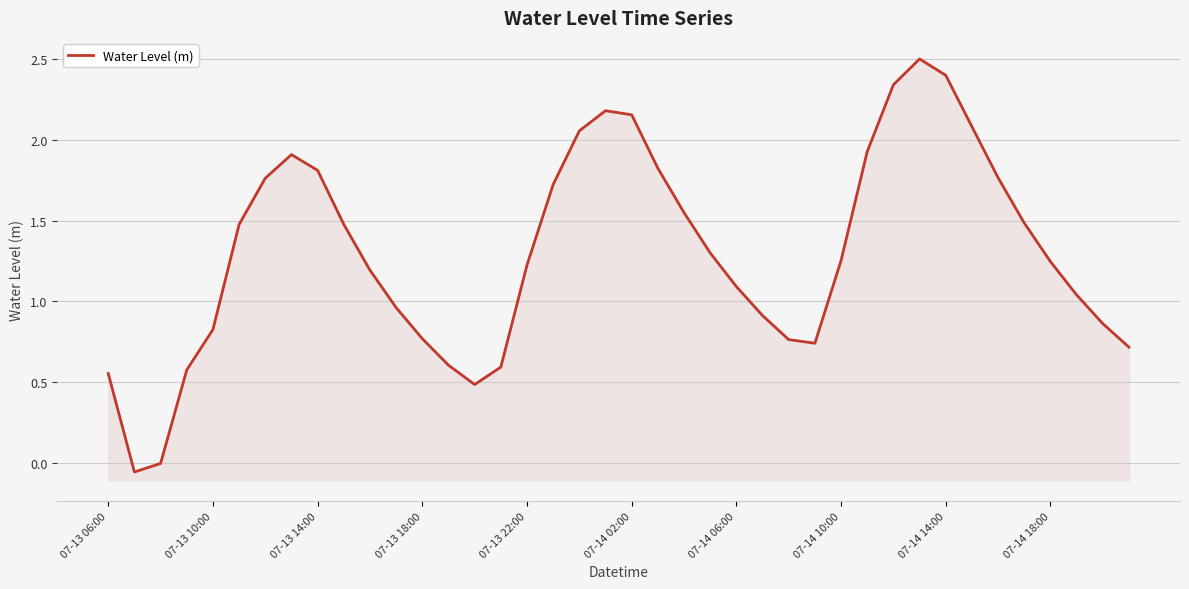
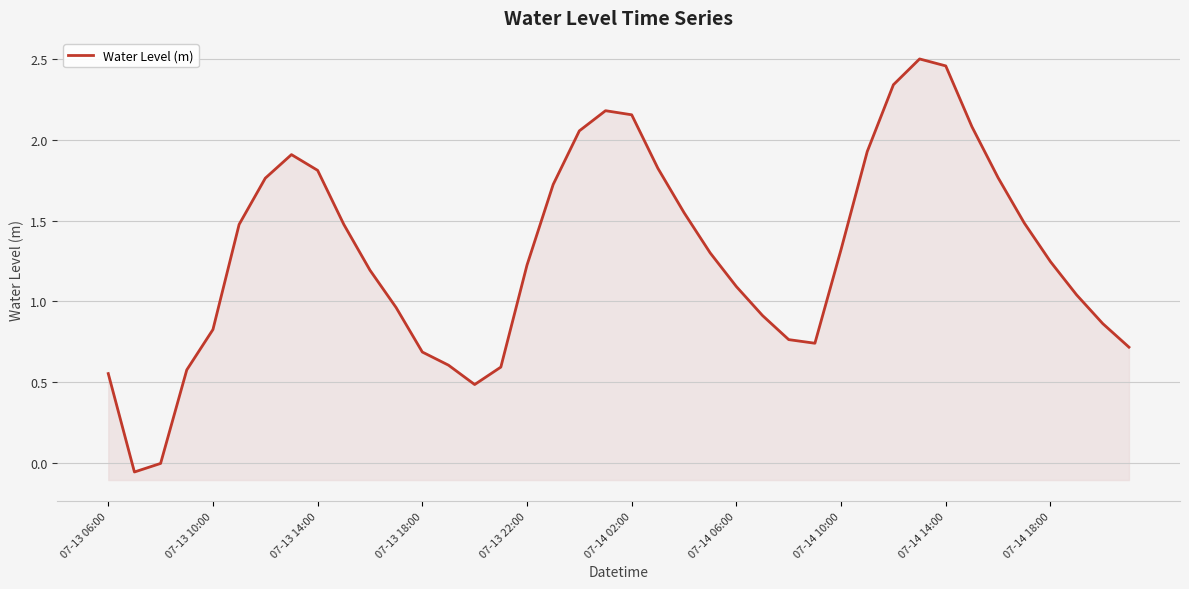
  {
    "07-13 06:00": 0.55,
    "07-13 10:00": 0.82,
    "07-13 14:00": 1.81,
-   "07-13 18:00": 0.77,
+   "07-13 18:00": 0.69,
    "07-13 22:00": 1.22,
    "07-14 02:00": 2.16,
    "07-14 06:00": 1.09,
-   "07-14 10:00": 1.25,
-   "07-14 14:00": 2.40,
+   "07-14 10:00": 1.32,
+   "07-14 14:00": 2.46,
    "07-14 18:00": 1.25
  }
